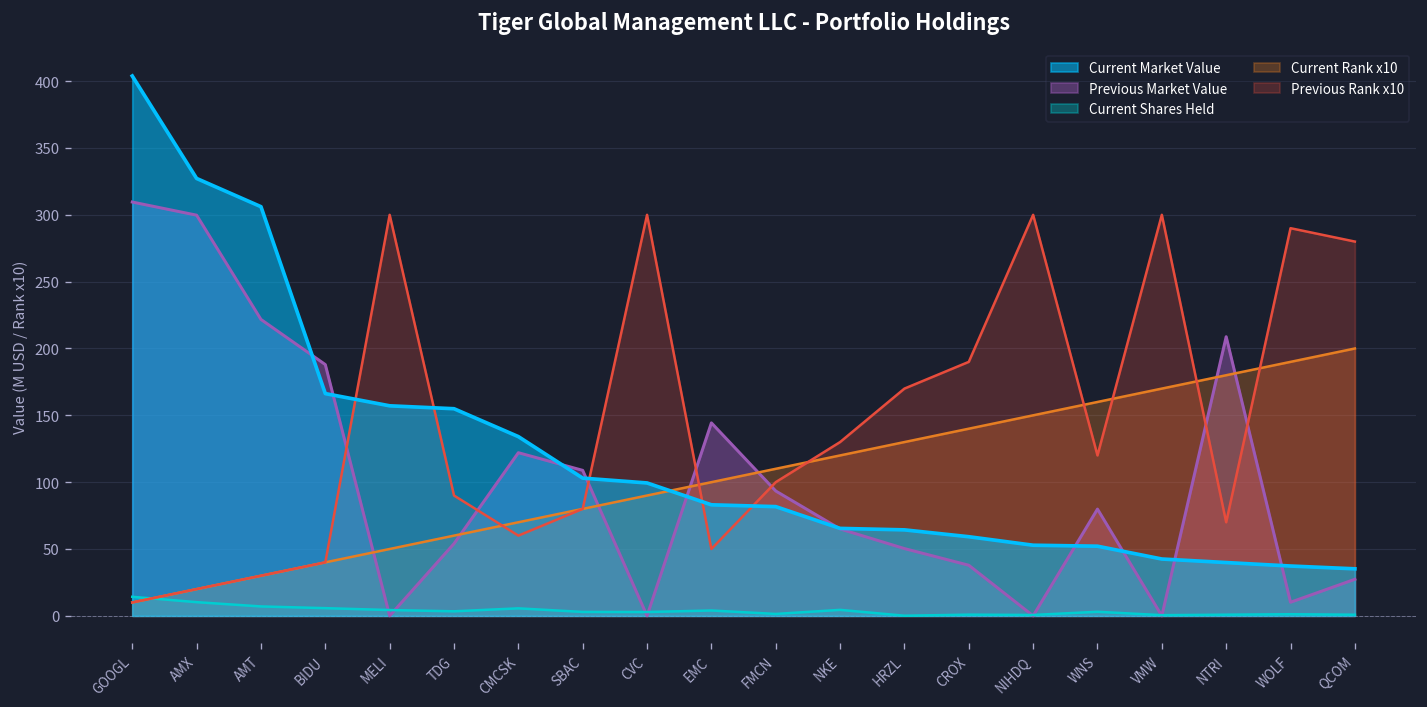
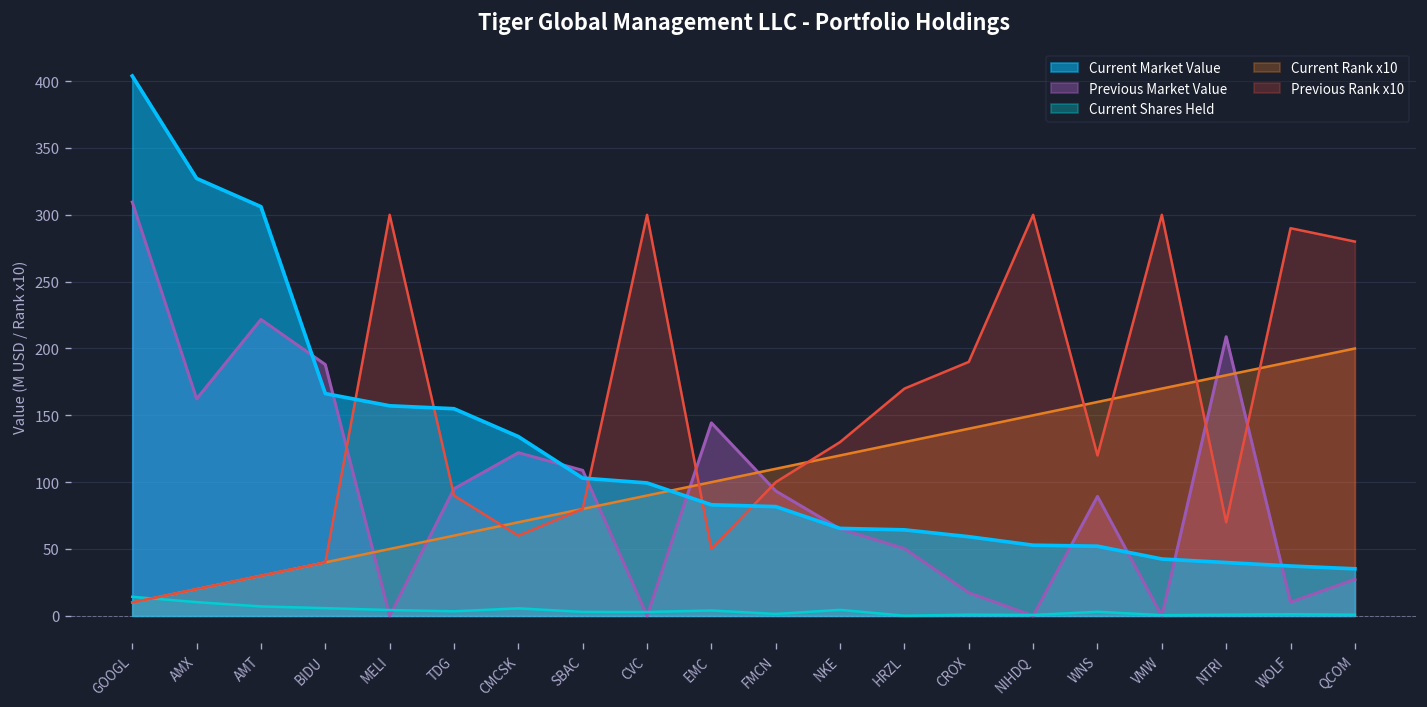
  {
    "Previous Market Value": {
      "GOOGL": 310,
-     "AMX": 300,
+     "AMX": 162,
      "AMT": 222,
      "BIDU": 188,
      "MELI": 0,
-     "TDG": 54,
+     "TDG": 95,
      "CMCSK": 122,
      "SBAC": 109,
      "CVC": 0,
      "EMC": 144,
      "FMCN": 93,
      "HRZL": 50,
-     "CROX": 38,
-     "WNS": 80,
+     "CROX": 17,
+     "WNS": 89,
      "NTRI": 209,
      "WOLF": 10,
      "QCOM": 27
    }
  }
